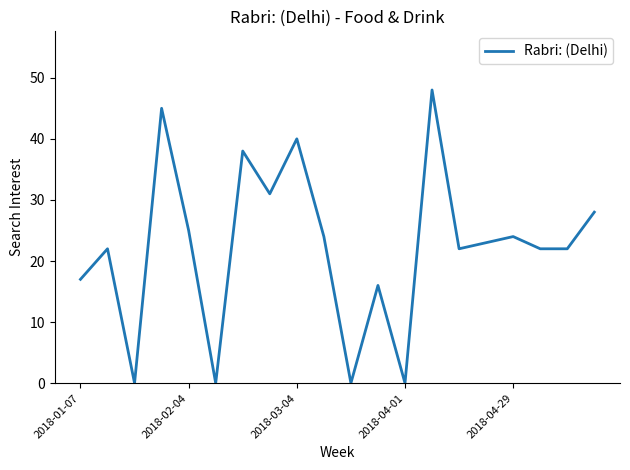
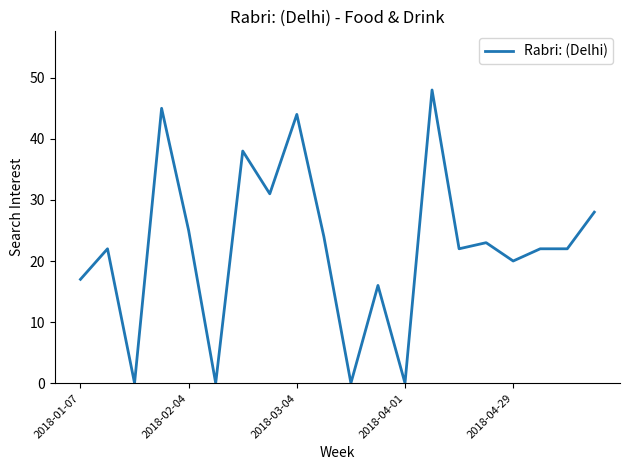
  {
    "2018-01-07": 17,
    "2018-02-04": 25,
-   "2018-03-04": 40,
+   "2018-03-04": 44,
    "2018-04-01": 0,
-   "2018-04-29": 24
+   "2018-04-29": 20
  }
